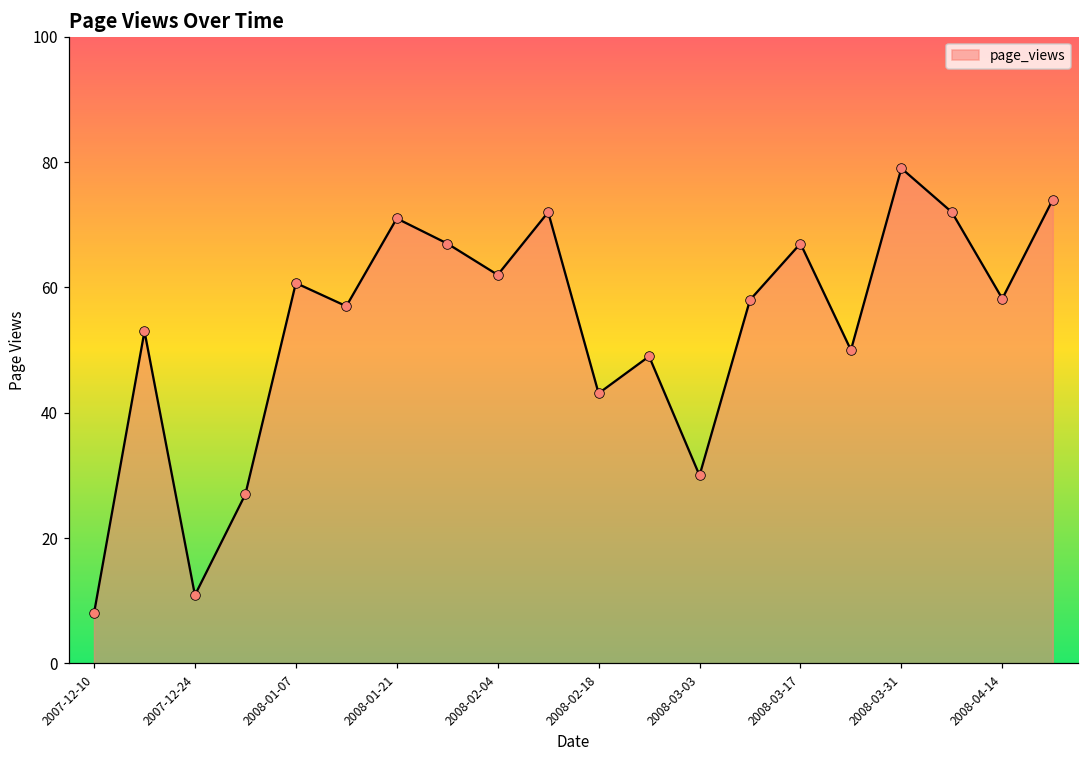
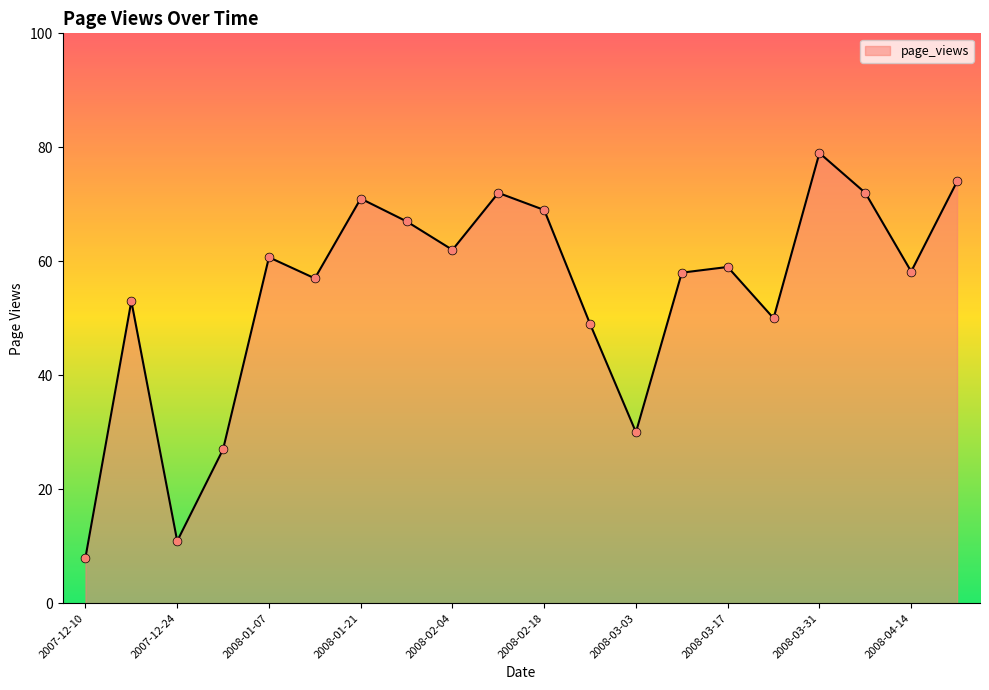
  {
    "2007-12-10": 8,
    "2007-12-24": 11,
    "2008-01-07": 61,
    "2008-01-21": 71,
    "2008-02-04": 62,
-   "2008-02-18": 43,
+   "2008-02-18": 69,
    "2008-03-03": 30,
-   "2008-03-17": 67,
+   "2008-03-17": 59,
    "2008-03-31": 79,
    "2008-04-14": 58
  }
